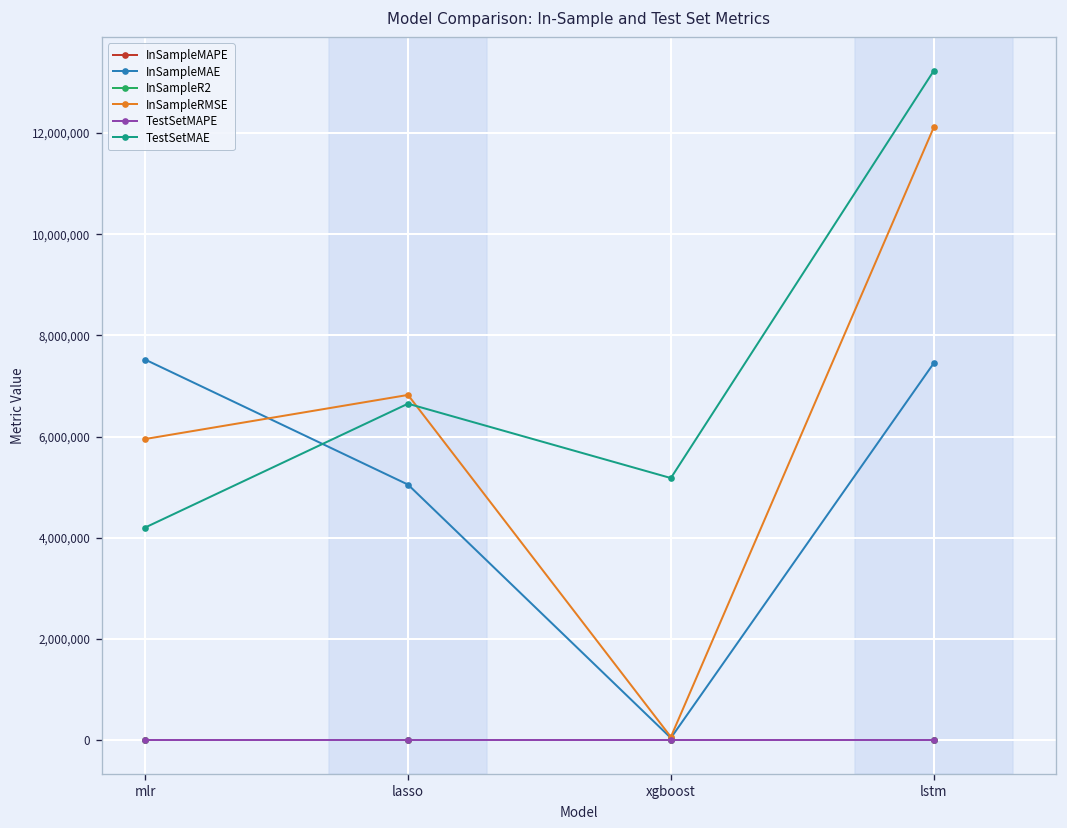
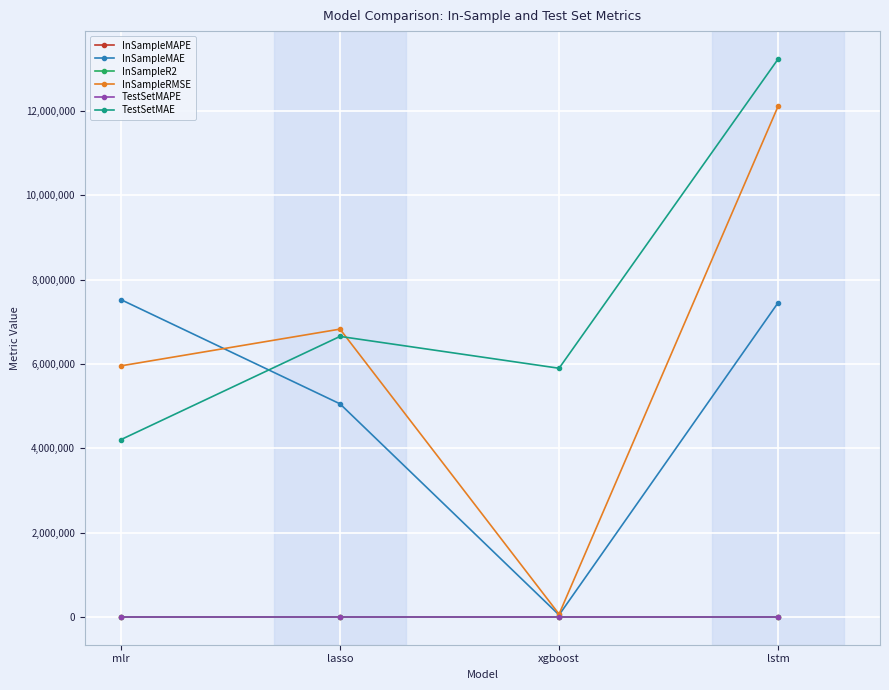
  {
    "TestSetMAPE": {
      "mlr": "0",
      "lasso": "0",
      "lstm": "0"
    },
    "InSampleMAE": {
      "mlr": "7,500,000",
      "lasso": "5,100,000",
      "lstm": "7,500,000"
    },
    "InSampleRMSE": {
      "mlr": "6,000,000",
      "lasso": "6,800,000",
      "lstm": "12,100,000"
    },
    "TestSetMAE": {
      "mlr": "4,200,000",
      "lasso": "6,700,000",
-     "xgboost": "5,200,000",
+     "xgboost": "5,900,000",
      "lstm": "13,200,000"
    }
  }
